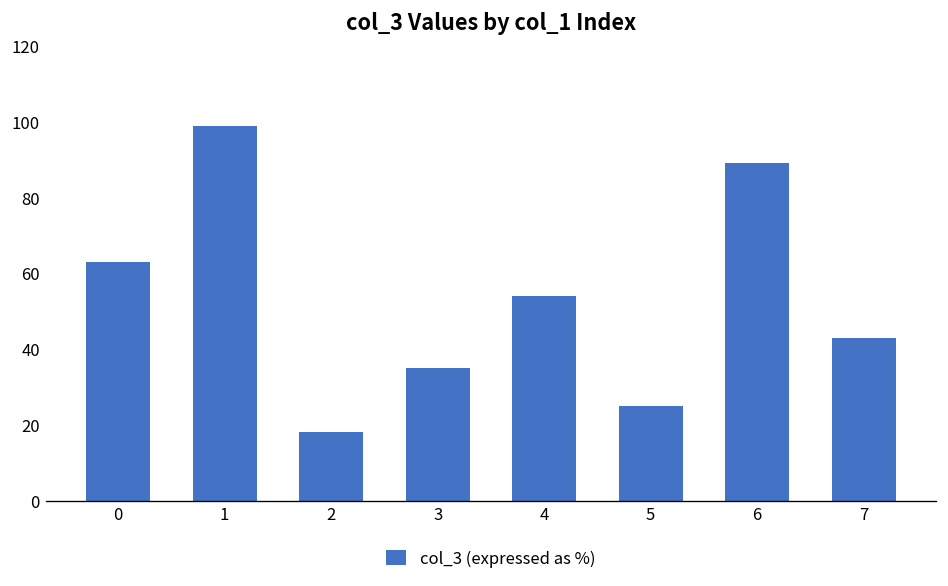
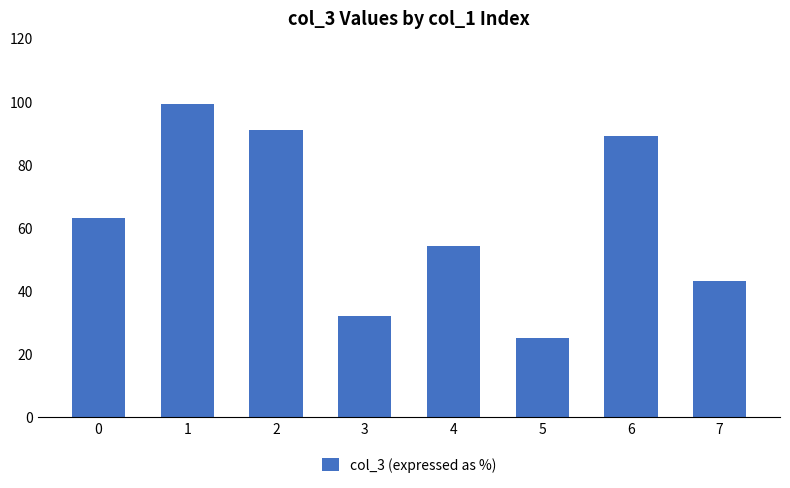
  {
    "0": 63,
    "1": 99,
-   "2": 18,
-   "3": 35,
+   "2": 91,
+   "3": 32,
    "4": 54,
    "5": 25,
    "6": 89,
    "7": 43
  }
